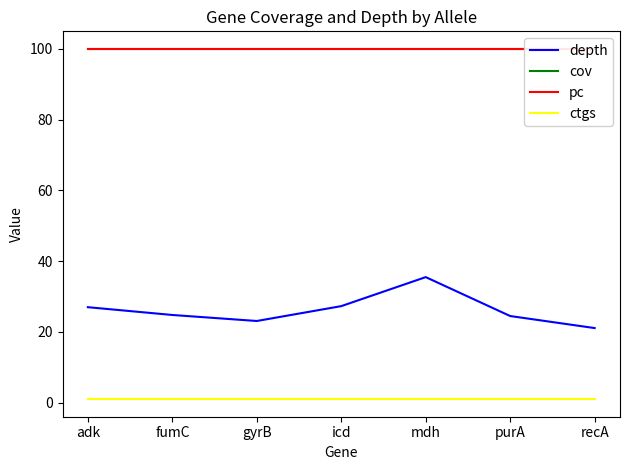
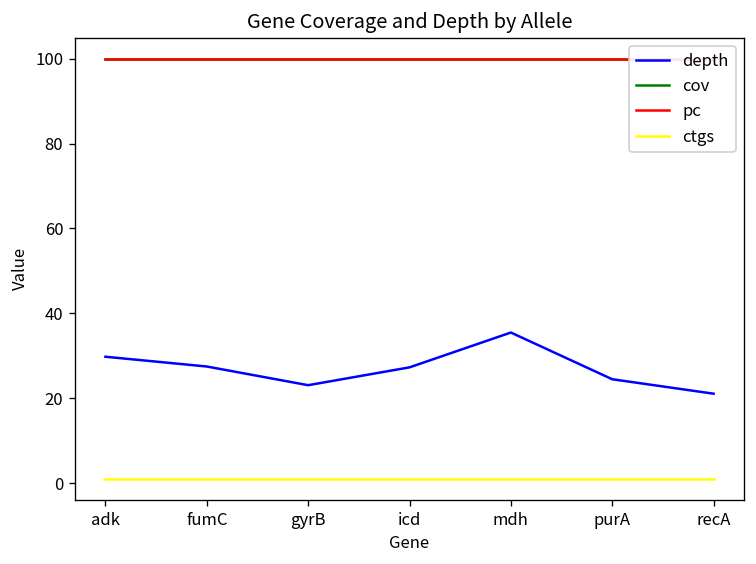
  {
    "depth": {
-     "adk": 27,
-     "fumC": 25,
+     "adk": 30,
+     "fumC": 28,
      "gyrB": 23,
      "icd": 27,
      "mdh": 36,
      "purA": 25,
      "recA": 21
    },
    "pc": {
      "adk": 100,
      "fumC": 100,
      "gyrB": 100,
      "icd": 100,
      "mdh": 100,
      "purA": 100
    },
    "ctgs": {
      "adk": 1,
      "fumC": 1,
      "gyrB": 1,
      "icd": 1,
      "mdh": 1,
      "purA": 1,
      "recA": 1
    }
  }
